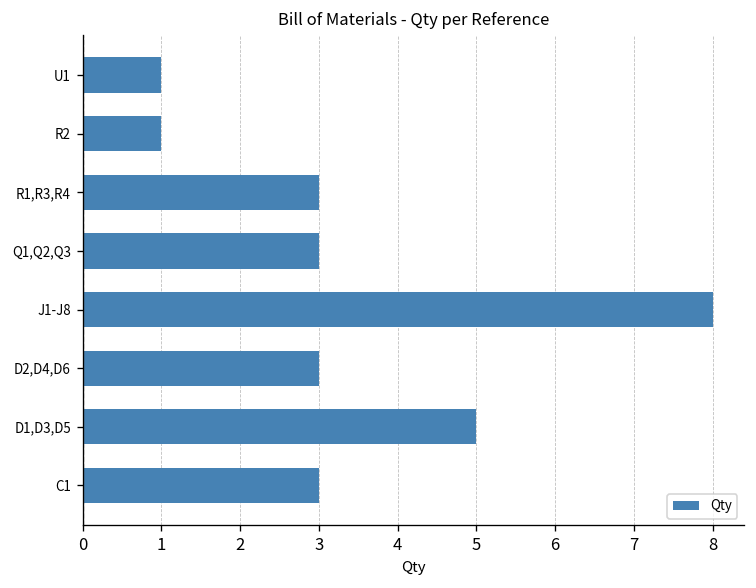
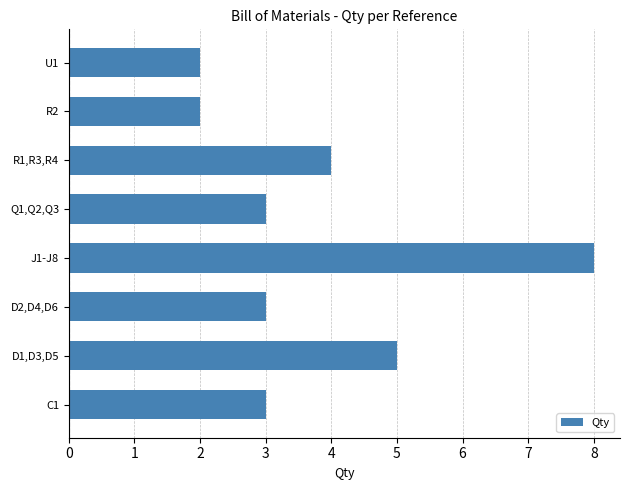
  {
-   "U1": 1,
-   "R2": 1,
-   "R1,R3,R4": 3,
+   "U1": 2,
+   "R2": 2,
+   "R1,R3,R4": 4,
    "Q1,Q2,Q3": 3,
    "J1-J8": 8,
    "D2,D4,D6": 3,
    "D1,D3,D5": 5,
    "C1": 3
  }
